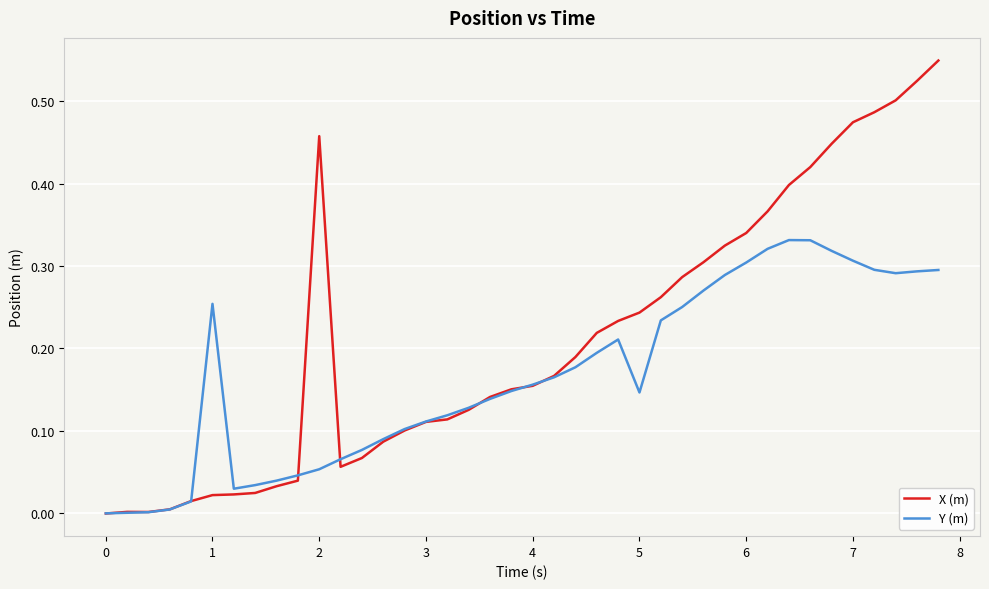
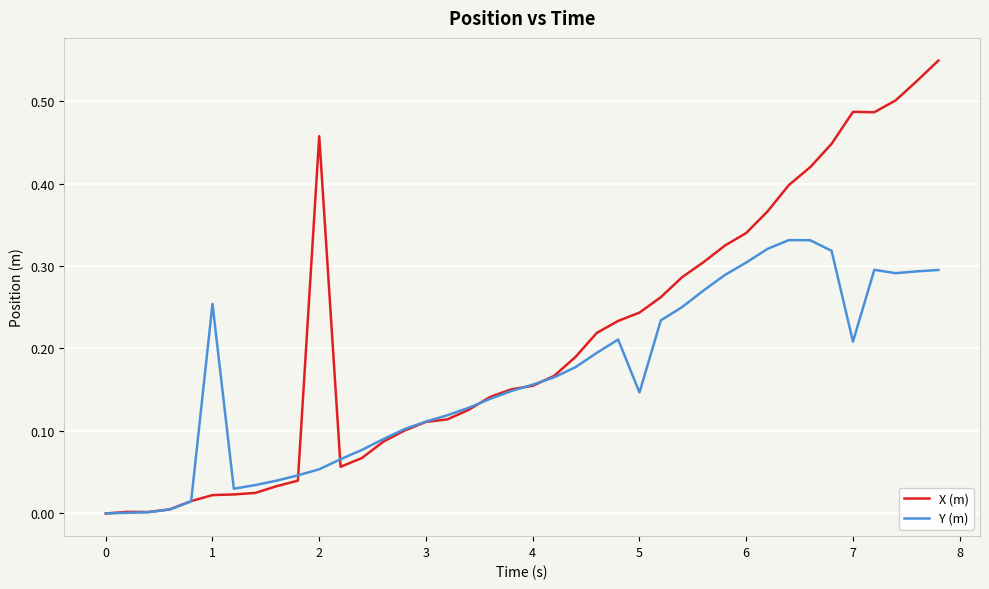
  {
    "X (m)": {
      "1": 0.02,
      "2": 0.46,
      "5": 0.24,
      "6": 0.34,
-     "7": 0.47
+     "7": 0.49
    },
    "Y (m)": {
      "1": 0.25,
      "2": 0.05,
      "5": 0.15,
      "6": 0.30,
-     "7": 0.31
+     "7": 0.21
    }
  }
